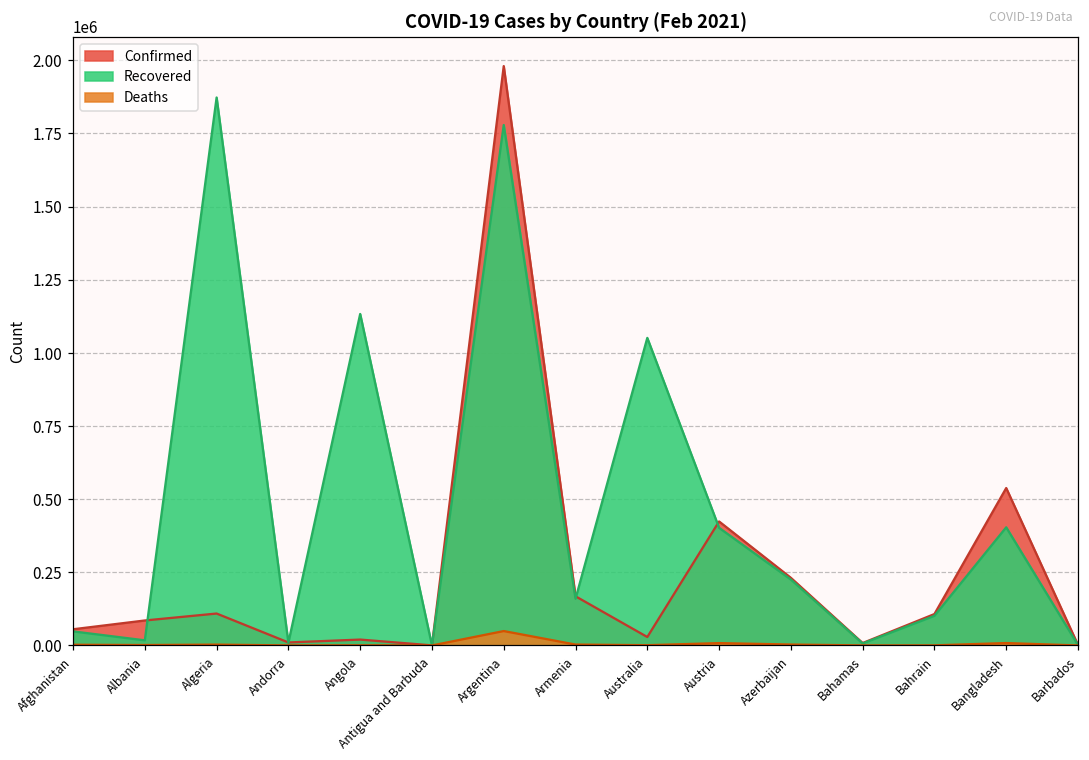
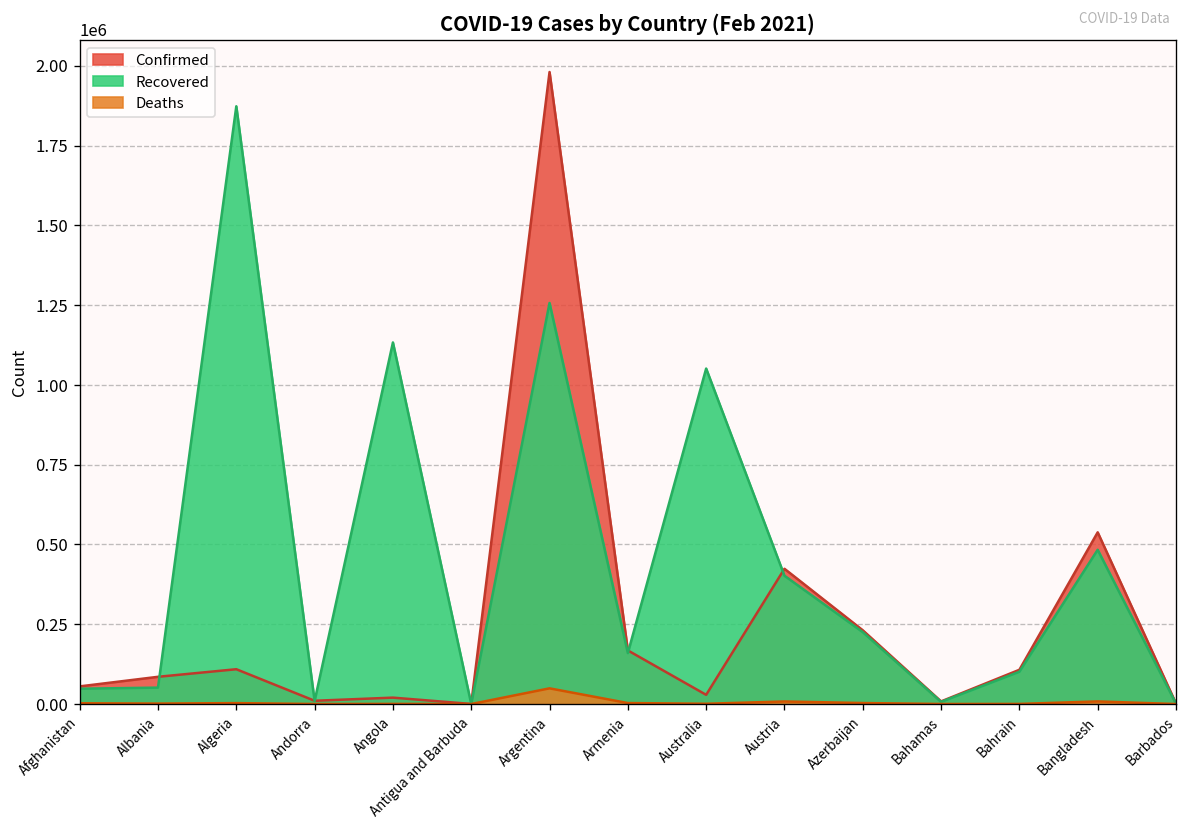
  {
    "Recovered": {
-     "Albania": 20000,
+     "Albania": 50000,
      "Algeria": 1870000,
      "Angola": 1130000,
-     "Argentina": 1780000,
+     "Argentina": 1260000,
      "Australia": 1050000,
      "Austria": 400000,
-     "Bangladesh": 400000
+     "Bangladesh": 480000
    }
  }
